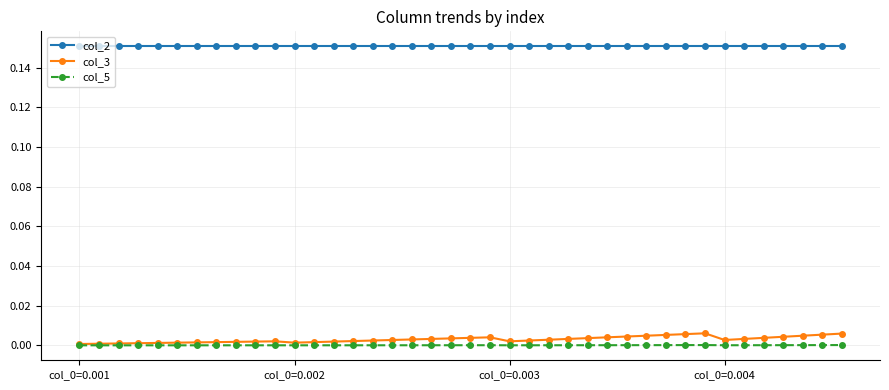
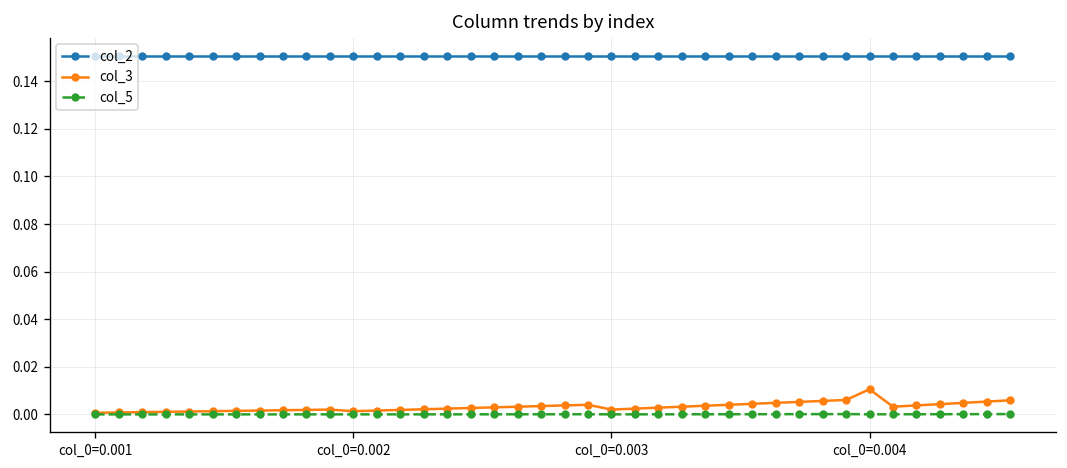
  {
    "col_2": {
      "col_0=0.002": 0.151,
      "col_0=0.003": 0.151,
      "col_0=0.004": 0.151
    },
    "col_3": {
      "col_0=0.002": 0.001,
      "col_0=0.003": 0.002,
-     "col_0=0.004": 0.003
+     "col_0=0.004": 0.011
    },
    "col_5": {
      "col_0=0.002": 0.000,
      "col_0=0.003": 0.000,
      "col_0=0.004": 0.000
    }
  }
